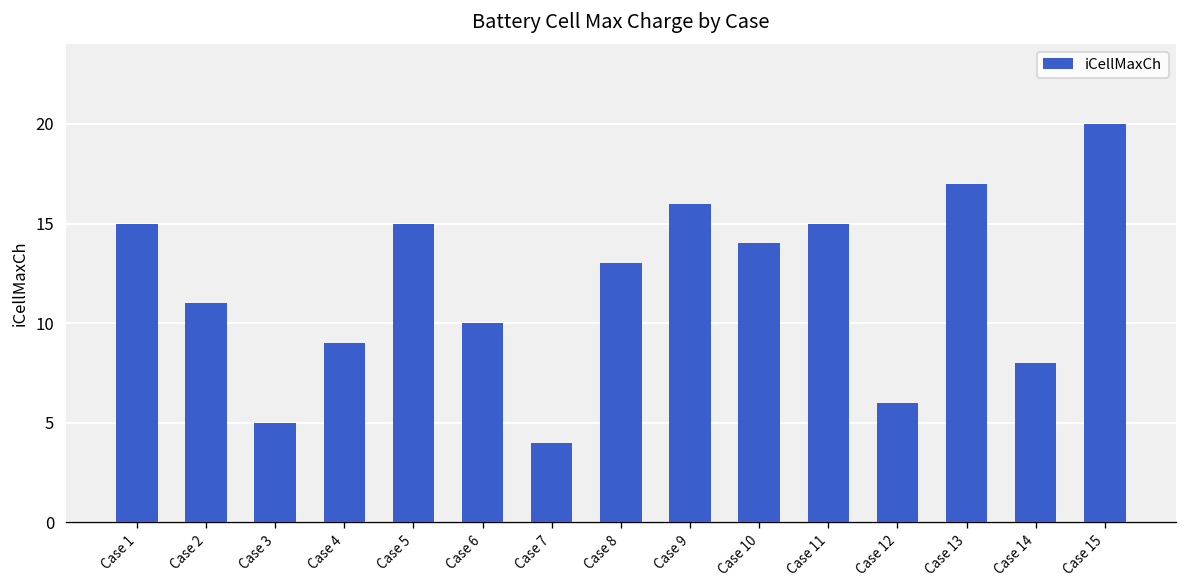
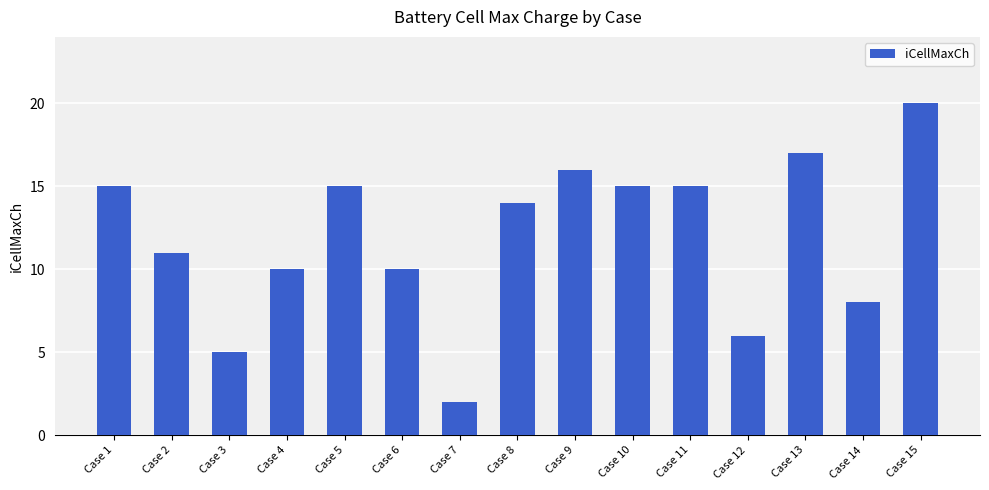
  {
    "Case 1": 15,
    "Case 2": 11,
    "Case 3": 5,
-   "Case 4": 9,
+   "Case 4": 10,
    "Case 5": 15,
    "Case 6": 10,
-   "Case 7": 4,
-   "Case 8": 13,
+   "Case 7": 2,
+   "Case 8": 14,
    "Case 9": 16,
-   "Case 10": 14,
+   "Case 10": 15,
    "Case 11": 15,
    "Case 12": 6,
    "Case 13": 17,
    "Case 14": 8,
    "Case 15": 20
  }
